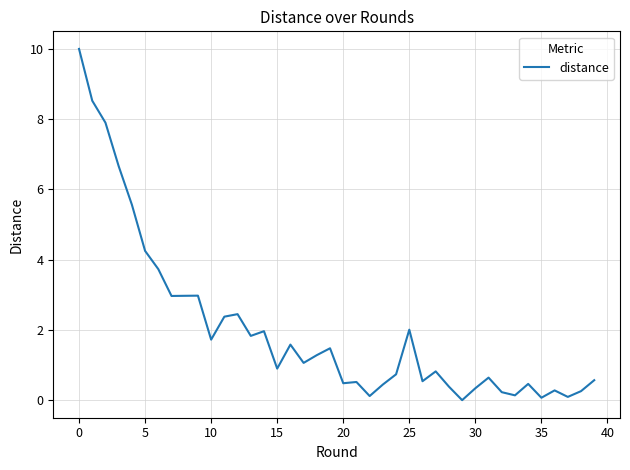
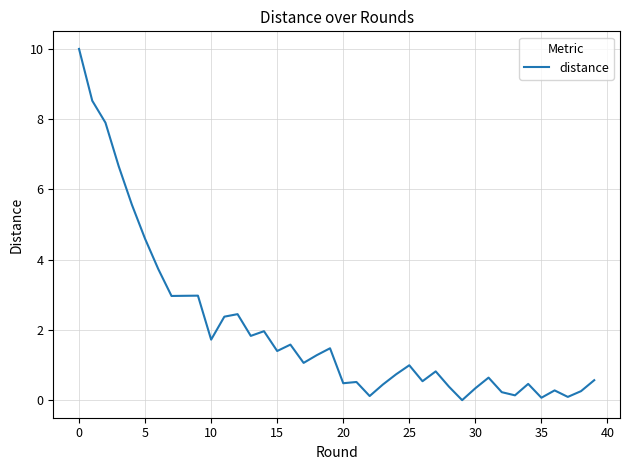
  {
    "0": 10.0,
-   "5": 4.3,
+   "5": 4.6,
    "10": 1.7,
-   "15": 0.9,
+   "15": 1.4,
    "20": 0.5,
-   "25": 2.0,
+   "25": 1.0,
    "30": 0.3,
    "35": 0.1
  }
